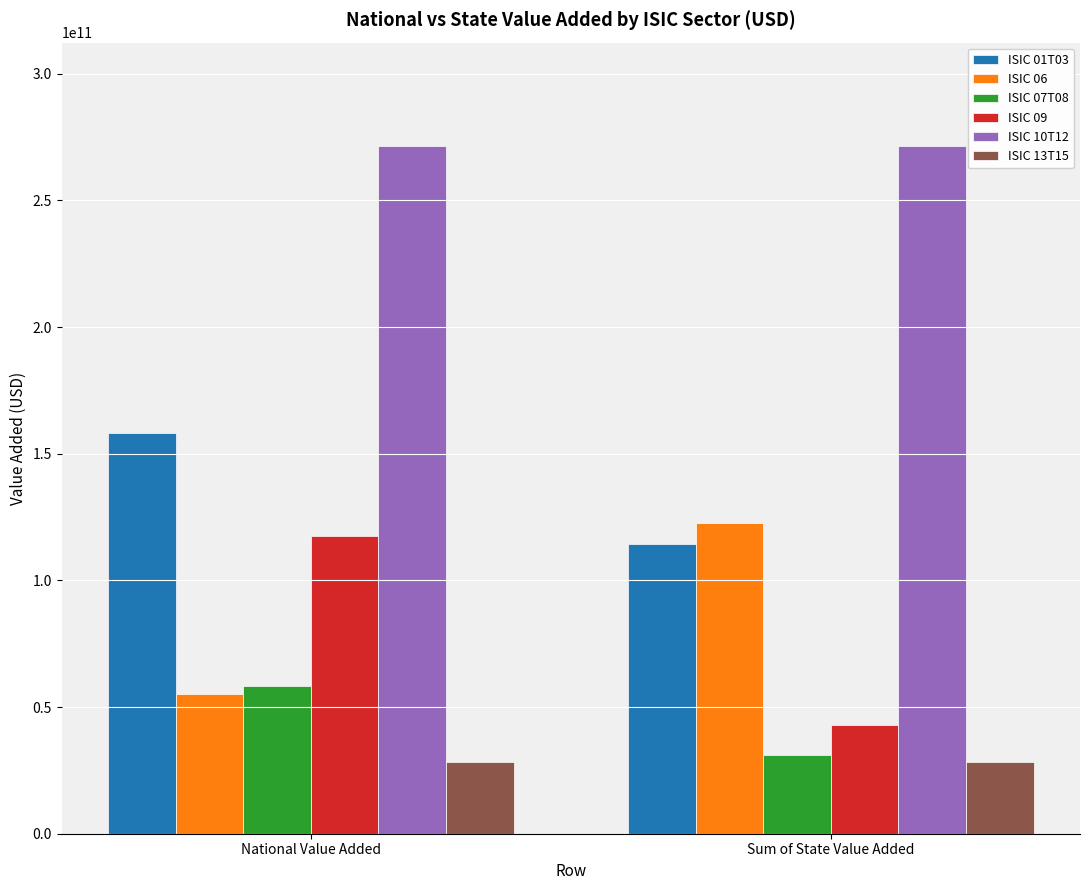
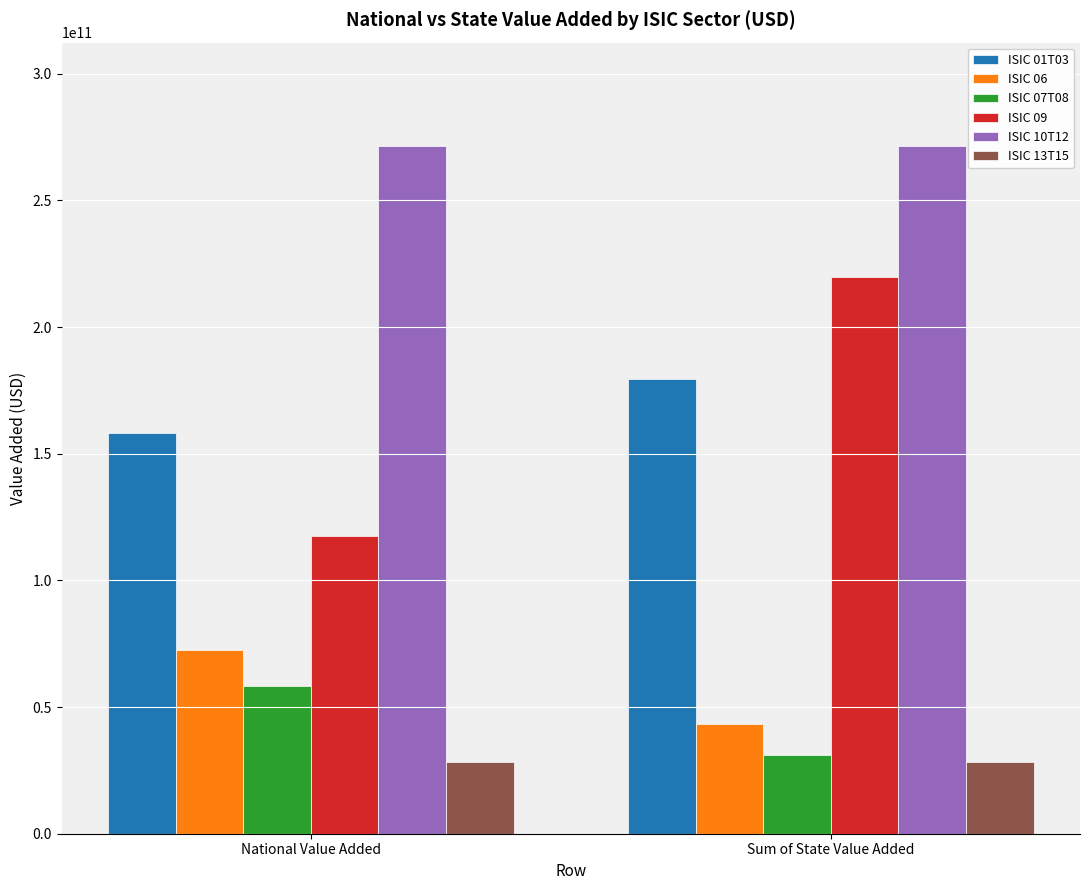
  {
    "ISIC 01T03": {
      "National Value Added": 158000000000,
-     "Sum of State Value Added": 114000000000
+     "Sum of State Value Added": 180000000000
    },
    "ISIC 06": {
-     "National Value Added": 55000000000,
-     "Sum of State Value Added": 123000000000
+     "National Value Added": 73000000000,
+     "Sum of State Value Added": 43000000000
    },
    "ISIC 07T08": {
      "National Value Added": 58000000000,
      "Sum of State Value Added": 31000000000
    },
    "ISIC 09": {
      "National Value Added": 117000000000,
-     "Sum of State Value Added": 43000000000
+     "Sum of State Value Added": 220000000000
    },
    "ISIC 10T12": {
      "National Value Added": 272000000000,
      "Sum of State Value Added": 272000000000
    },
    "ISIC 13T15": {
      "National Value Added": 28000000000,
      "Sum of State Value Added": 28000000000
    }
  }
